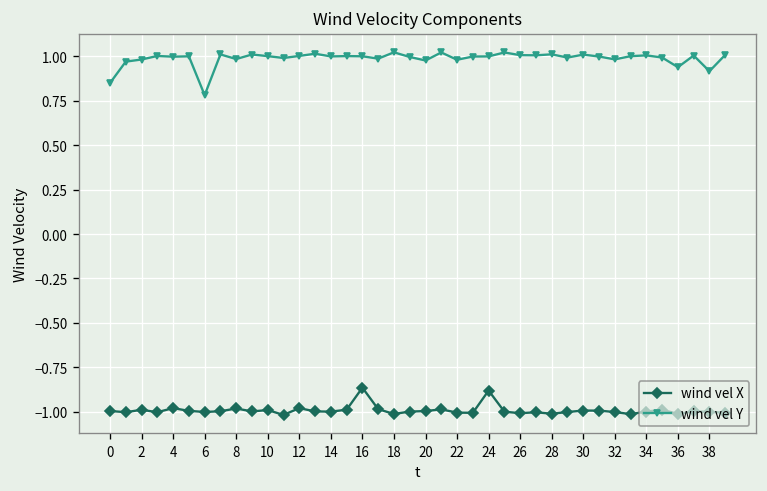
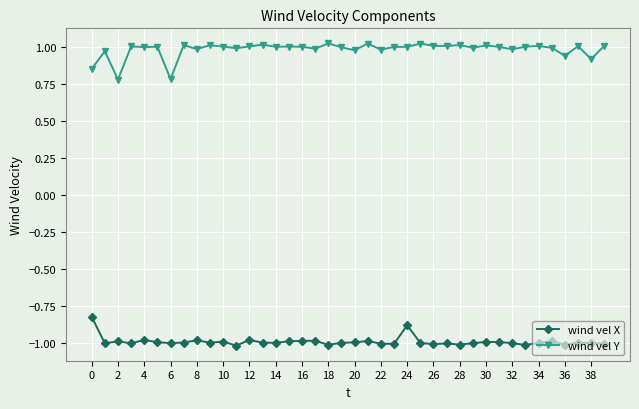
  {
    "wind vel X": {
-     "0": -1.00,
+     "0": -0.82,
      "2": -0.99,
      "4": -0.98,
      "6": -1.00,
      "8": -0.98,
      "10": -0.99,
      "12": -0.98,
      "14": -1.00,
-     "16": -0.87,
+     "16": -0.99,
      "18": -1.01,
      "20": -1.00,
      "22": -1.01,
      "24": -0.88,
      "26": -1.01,
      "28": -1.01,
      "30": -0.99,
      "32": -1.00
    },
    "wind vel Y": {
      "0": 0.85,
-     "2": 0.98,
+     "2": 0.78,
      "4": 1.00,
      "6": 0.78,
      "8": 0.99,
      "10": 1.00,
      "12": 1.00,
      "14": 1.00,
      "16": 1.00,
      "18": 1.02,
      "20": 0.98,
      "22": 0.98,
      "24": 1.00,
      "26": 1.01,
      "28": 1.01,
      "30": 1.01,
      "32": 0.98,
      "34": 1.01,
      "36": 0.94,
      "38": 0.92
    }
  }
